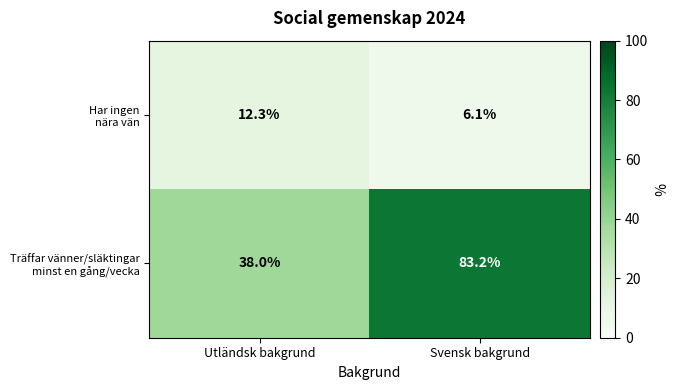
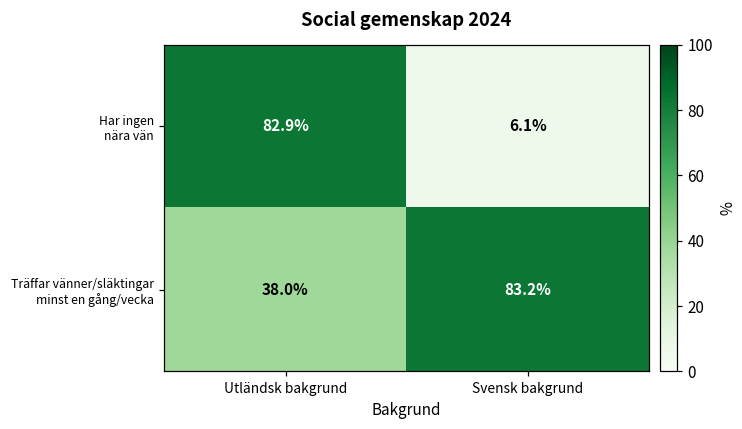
  {
    "Har ingen nära vän": {
-     "Utländsk bakgrund": "12.3%",
+     "Utländsk bakgrund": "82.9%",
      "Svensk bakgrund": "6.1%"
    },
    "Träffar vänner/släktingar minst en gång/vecka": {
      "Utländsk bakgrund": "38.0%",
      "Svensk bakgrund": "83.2%"
    }
  }
